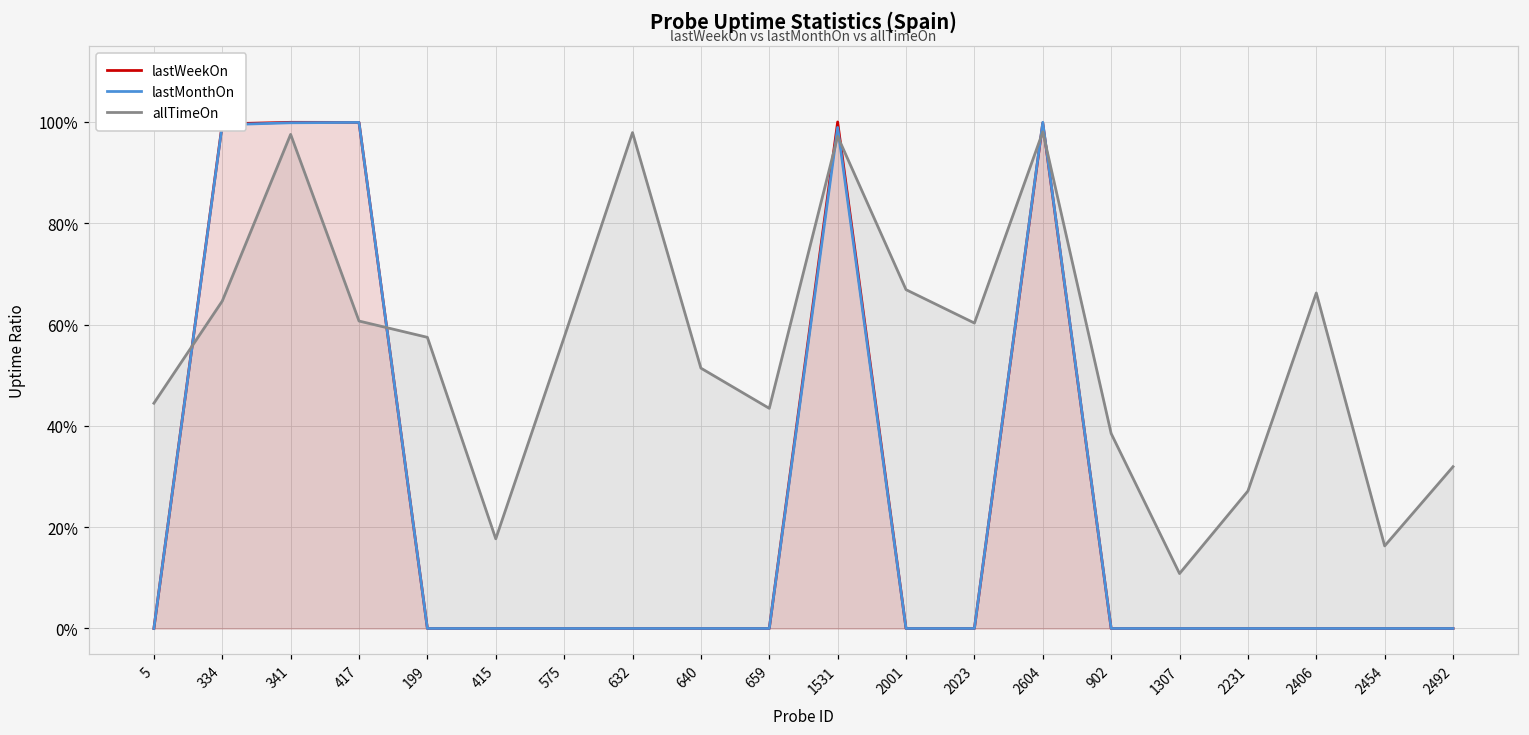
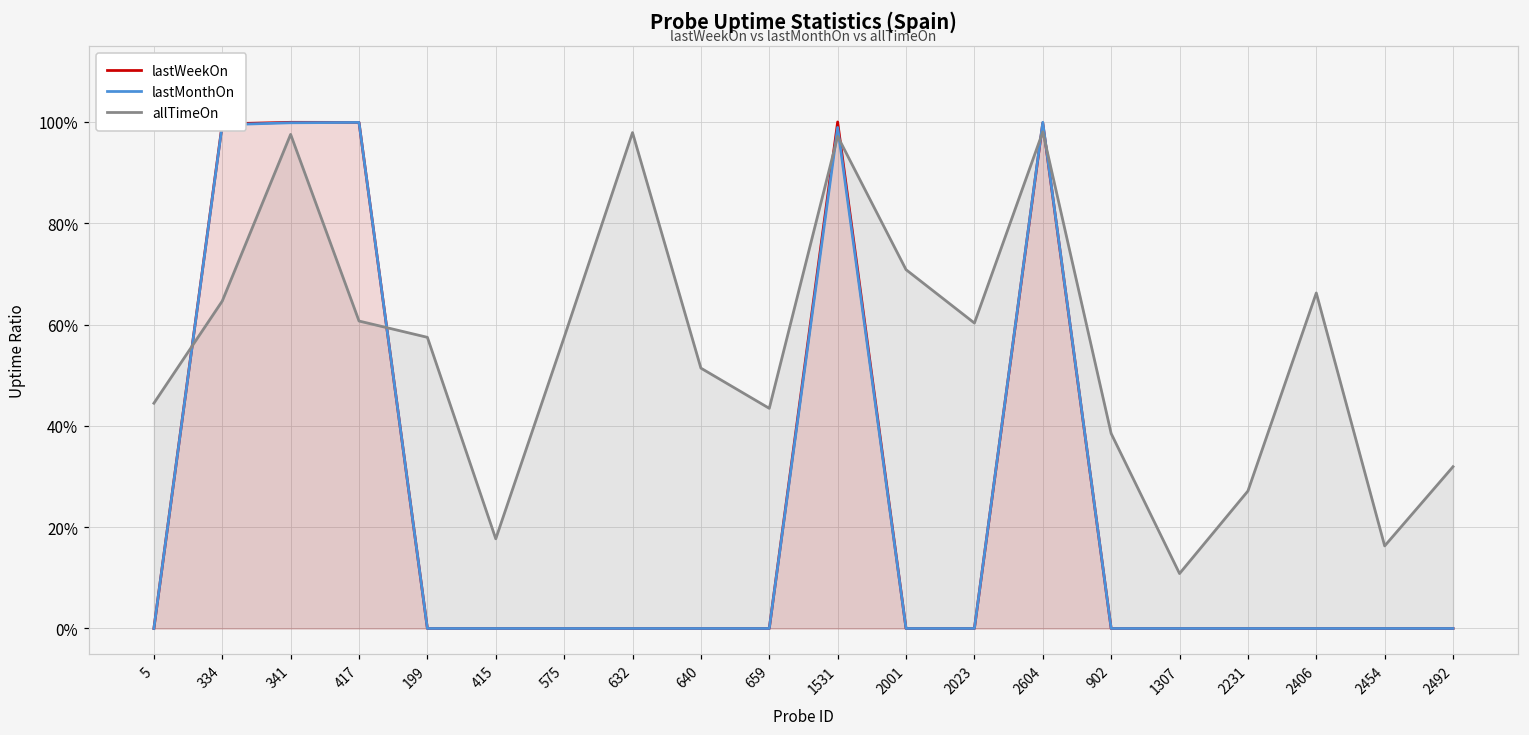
  {
    "lastWeekOn": {
      "1531": "100%"
    },
    "lastMonthOn": {
      "1531": "99%"
    },
    "allTimeOn": {
      "5": "44%",
      "334": "65%",
      "341": "98%",
      "417": "61%",
      "199": "57%",
      "415": "18%",
      "575": "57%",
      "632": "98%",
      "640": "51%",
      "659": "43%",
      "1531": "97%",
-     "2001": "67%",
+     "2001": "71%",
      "2023": "60%",
      "2604": "98%",
      "902": "38%",
      "1307": "11%",
      "2231": "27%",
      "2406": "66%",
      "2454": "16%",
      "2492": "32%"
    }
  }
